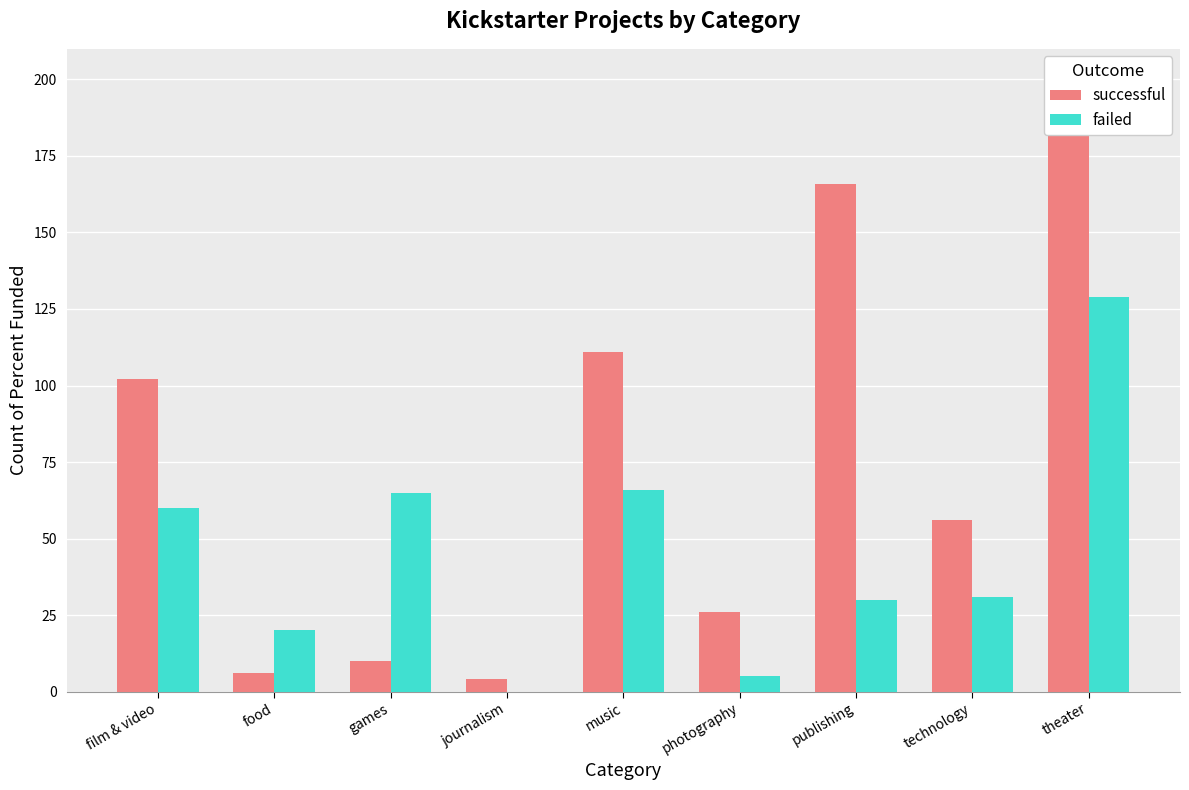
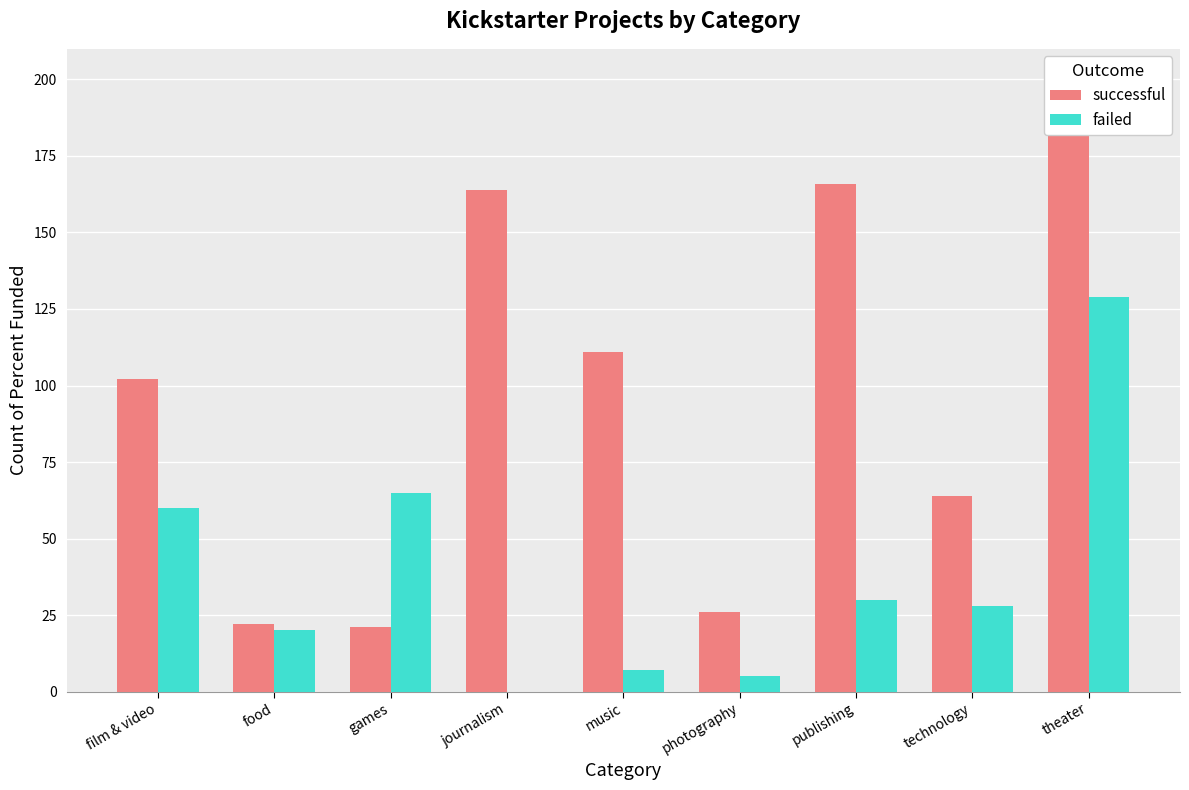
  {
    "successful": {
      "film & video": 102,
-     "food": 6,
-     "games": 10,
-     "journalism": 4,
+     "food": 22,
+     "games": 21,
+     "journalism": 164,
      "music": 111,
      "photography": 26,
      "publishing": 166,
-     "technology": 56
+     "technology": 64
    },
    "failed": {
      "film & video": 60,
      "food": 20,
      "games": 65,
      "journalism": 0,
-     "music": 66,
+     "music": 7,
      "photography": 5,
      "publishing": 30,
-     "technology": 31,
+     "technology": 28,
      "theater": 129
    }
  }
